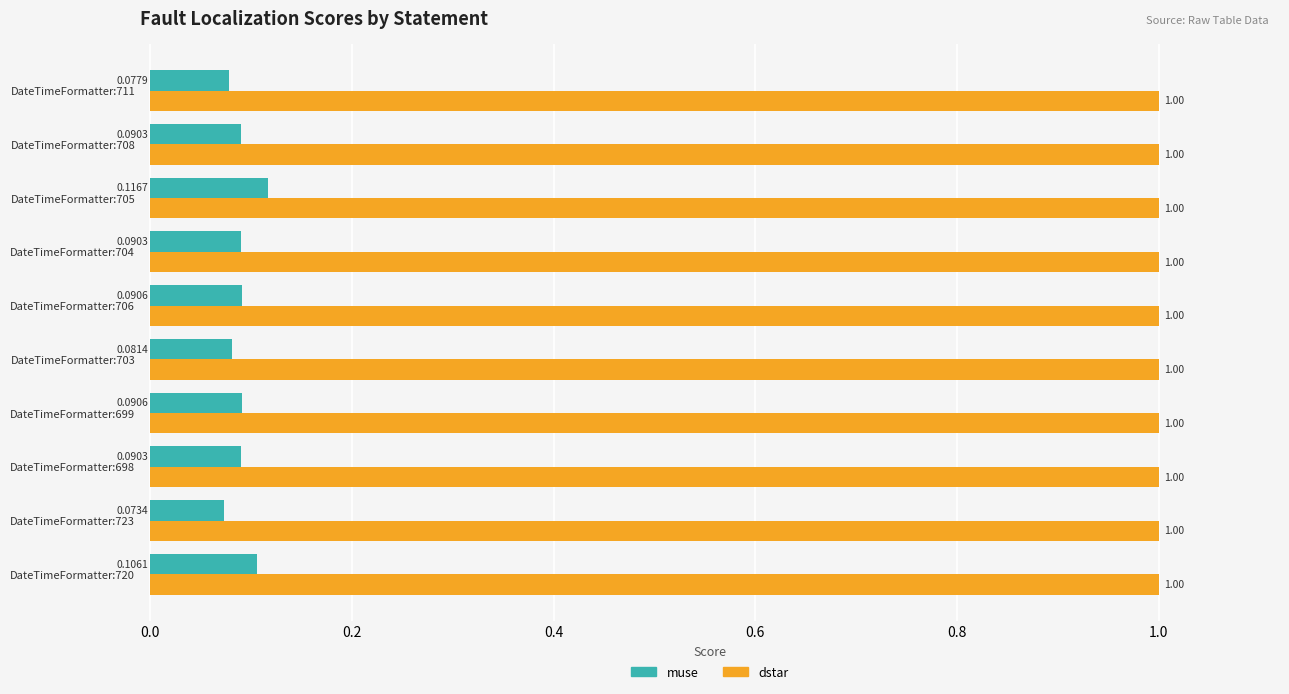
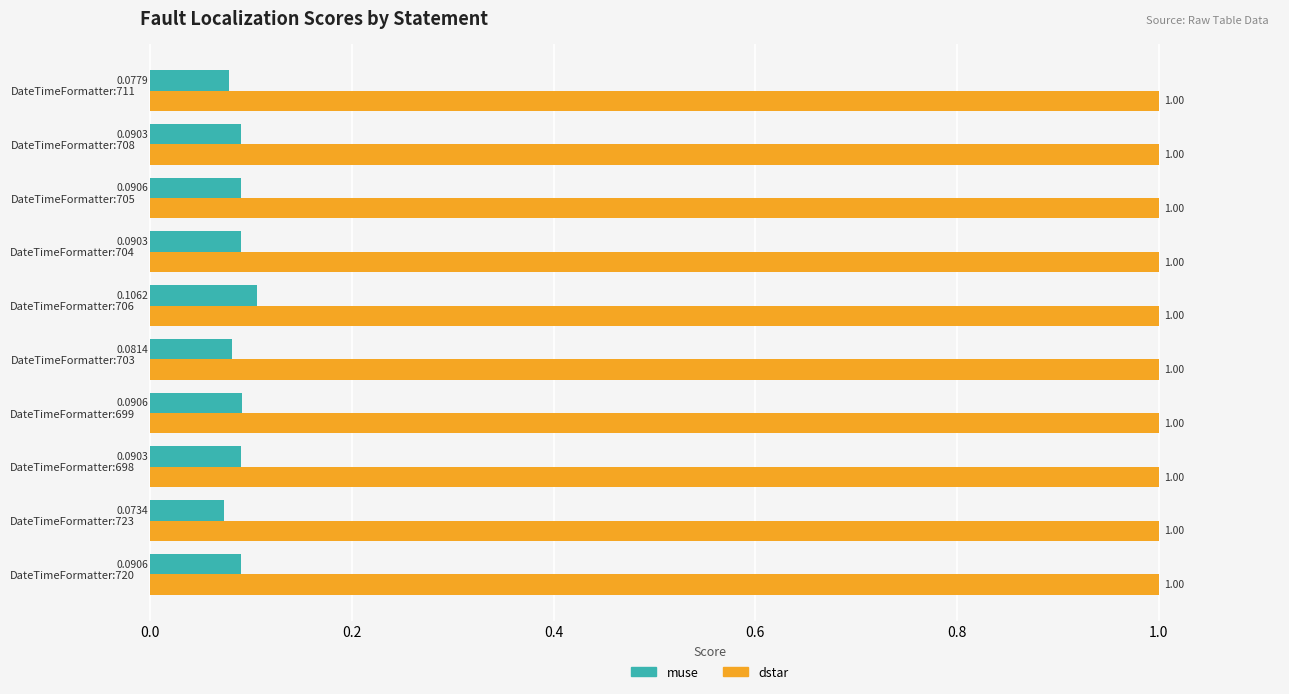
  {
    "muse": {
-     "DateTimeFormatter:705": 0.1167,
-     "DateTimeFormatter:706": 0.0906,
-     "DateTimeFormatter:720": 0.1061
+     "DateTimeFormatter:705": 0.0906,
+     "DateTimeFormatter:706": 0.1062,
+     "DateTimeFormatter:720": 0.0906
    },
    "dstar": {
      "DateTimeFormatter:711": 1.00,
      "DateTimeFormatter:708": 1.00,
      "DateTimeFormatter:705": 1.00,
      "DateTimeFormatter:704": 1.00,
      "DateTimeFormatter:706": 1.00,
      "DateTimeFormatter:703": 1.00,
      "DateTimeFormatter:699": 1.00,
      "DateTimeFormatter:698": 1.00,
      "DateTimeFormatter:723": 1.00,
      "DateTimeFormatter:720": 1.00
    }
  }
